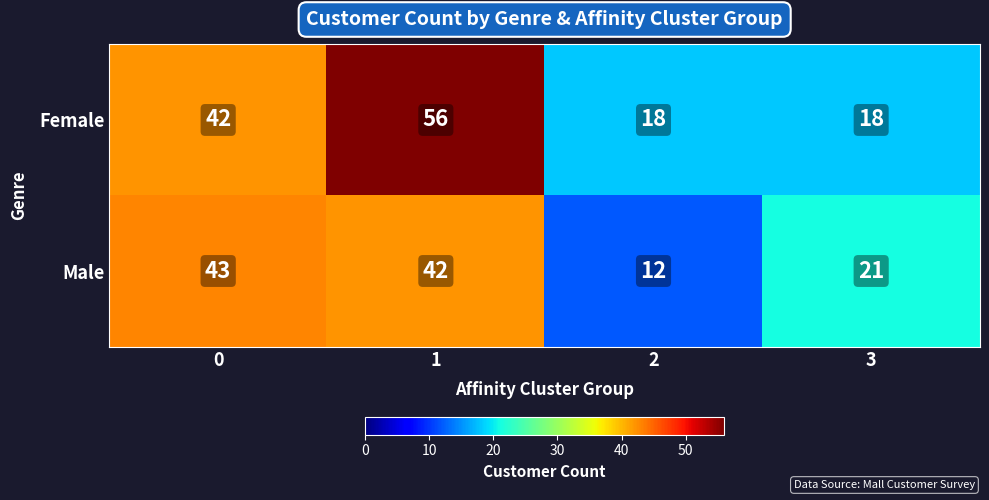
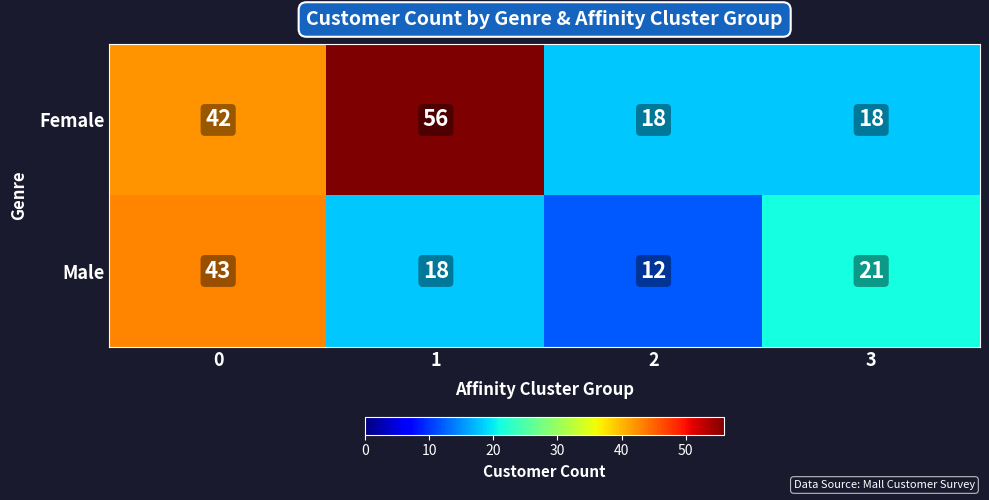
  {
    "Male": {
-     "1": 42
+     "1": 18
    }
  }
